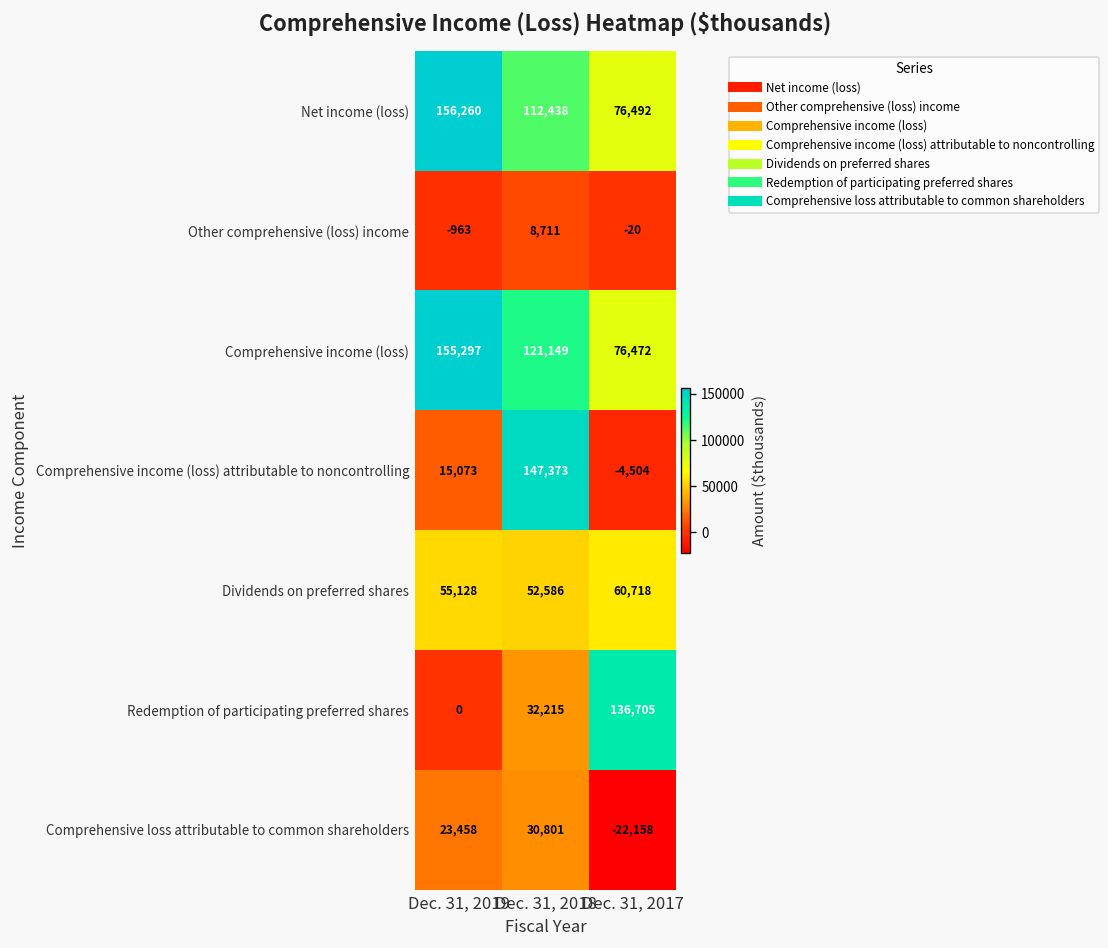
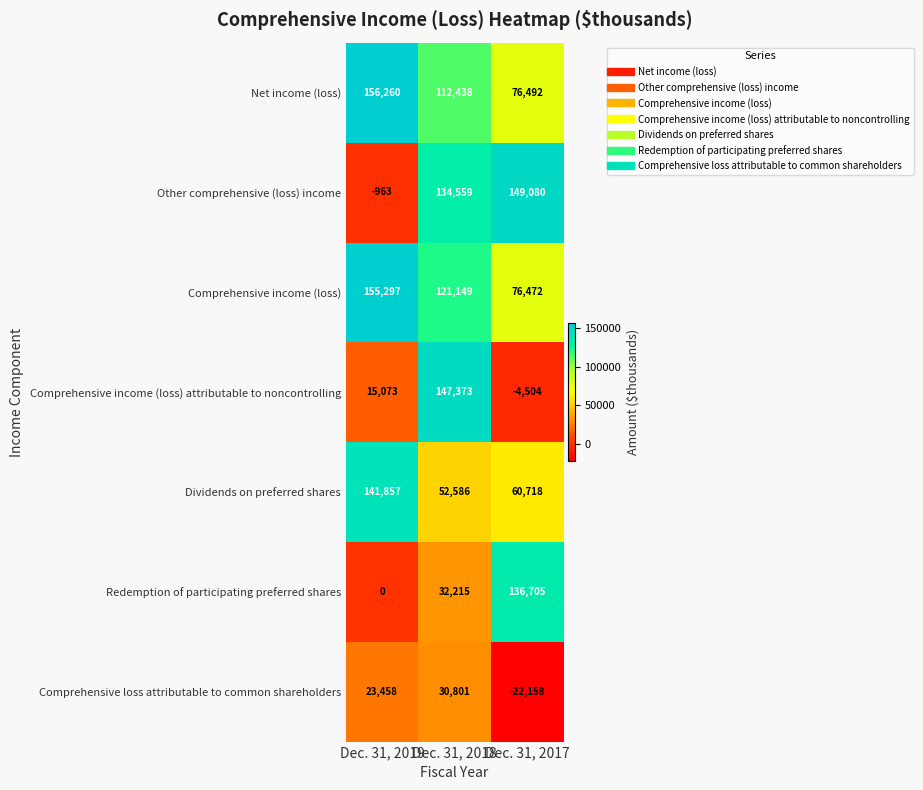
  {
    "Net income (loss)": {
      "Dec. 31, 2019": "156,260",
      "Dec. 31, 2018": "112,438",
      "Dec. 31, 2017": "76,492"
    },
    "Other comprehensive (loss) income": {
      "Dec. 31, 2019": "-963",
-     "Dec. 31, 2018": "8,711",
-     "Dec. 31, 2017": "-20"
+     "Dec. 31, 2018": "134,559",
+     "Dec. 31, 2017": "149,080"
    },
    "Comprehensive income (loss)": {
      "Dec. 31, 2019": "155,297",
      "Dec. 31, 2018": "121,149",
      "Dec. 31, 2017": "76,472"
    },
    "Comprehensive income (loss) attributable to noncontrolling": {
      "Dec. 31, 2019": "15,073",
      "Dec. 31, 2018": "147,373",
      "Dec. 31, 2017": "-4,504"
    },
    "Dividends on preferred shares": {
-     "Dec. 31, 2019": "55,128",
+     "Dec. 31, 2019": "141,857",
      "Dec. 31, 2018": "52,586",
      "Dec. 31, 2017": "60,718"
    },
    "Redemption of participating preferred shares": {
      "Dec. 31, 2019": "0",
      "Dec. 31, 2018": "32,215",
      "Dec. 31, 2017": "136,705"
    },
    "Comprehensive loss attributable to common shareholders": {
      "Dec. 31, 2019": "23,458",
      "Dec. 31, 2018": "30,801",
      "Dec. 31, 2017": "-22,158"
    }
  }
